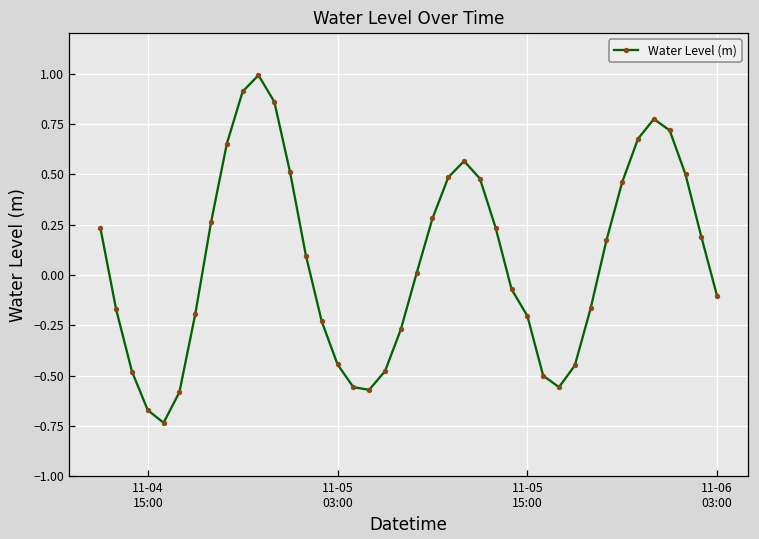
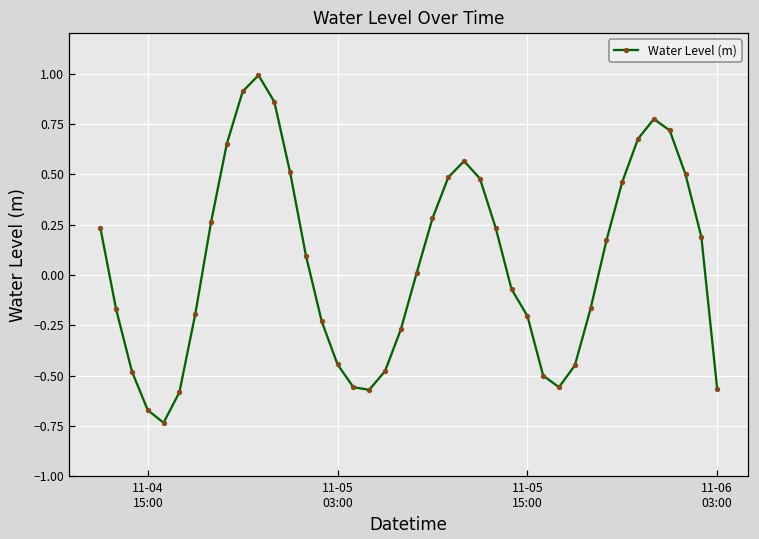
  {
    "11-04 15:00": -0.67,
    "11-05 03:00": -0.44,
    "11-05 15:00": -0.20,
-   "11-06 03:00": -0.11
+   "11-06 03:00": -0.57
  }
